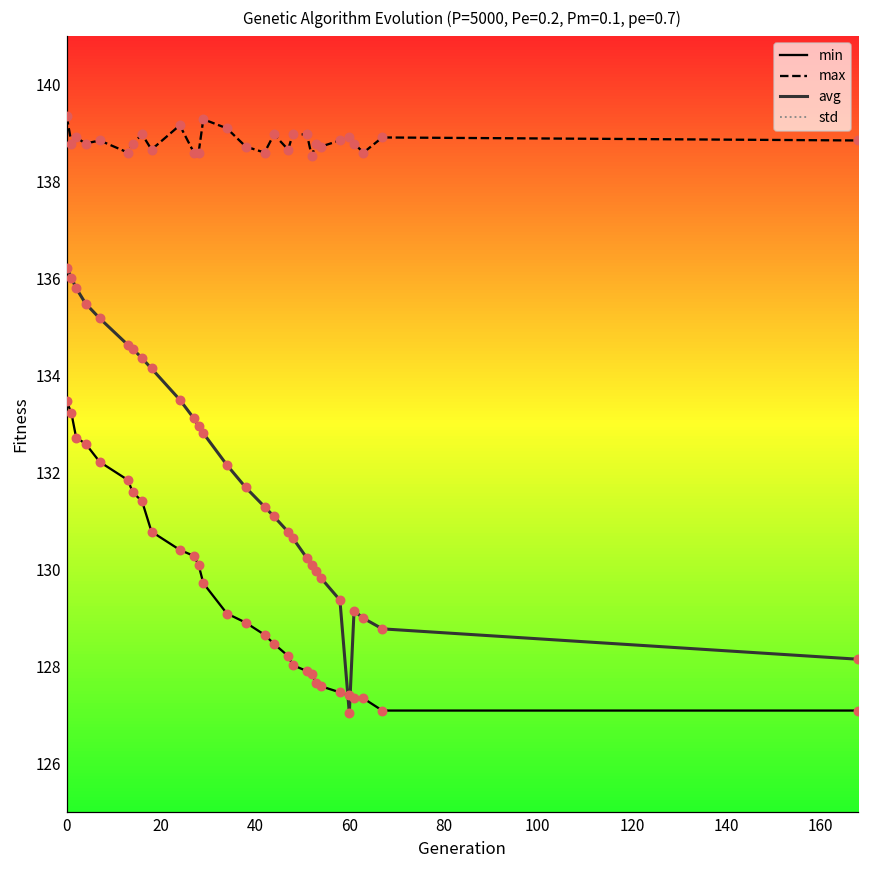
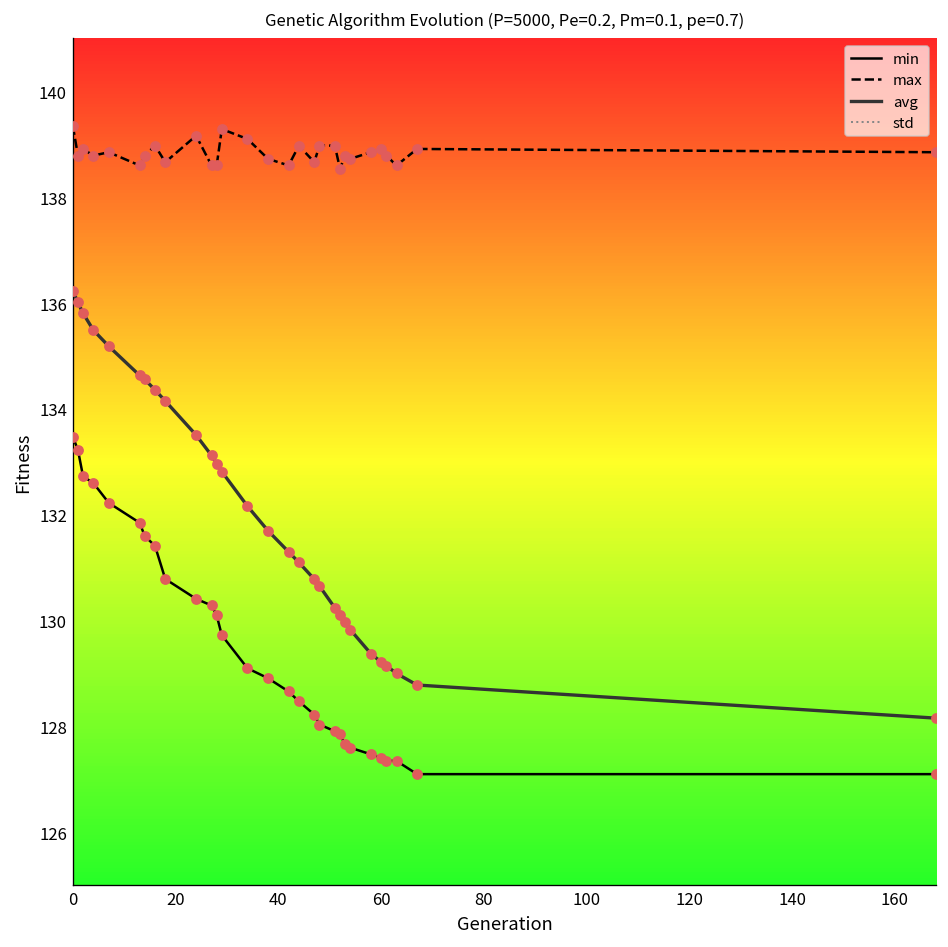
  {
    "avg": {
      "0": 136.2,
-     "60": 127.0
+     "60": 129.2
    }
  }
